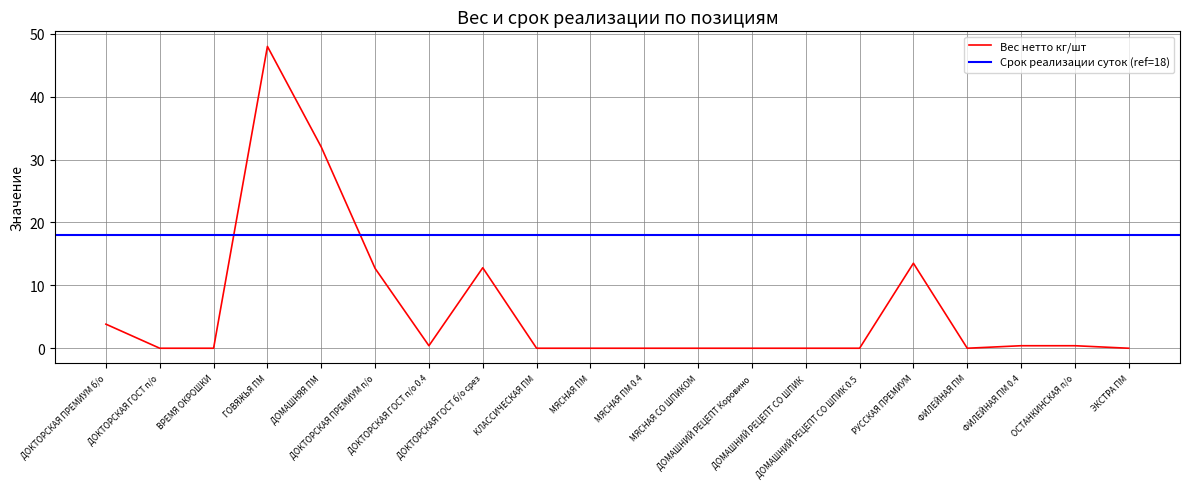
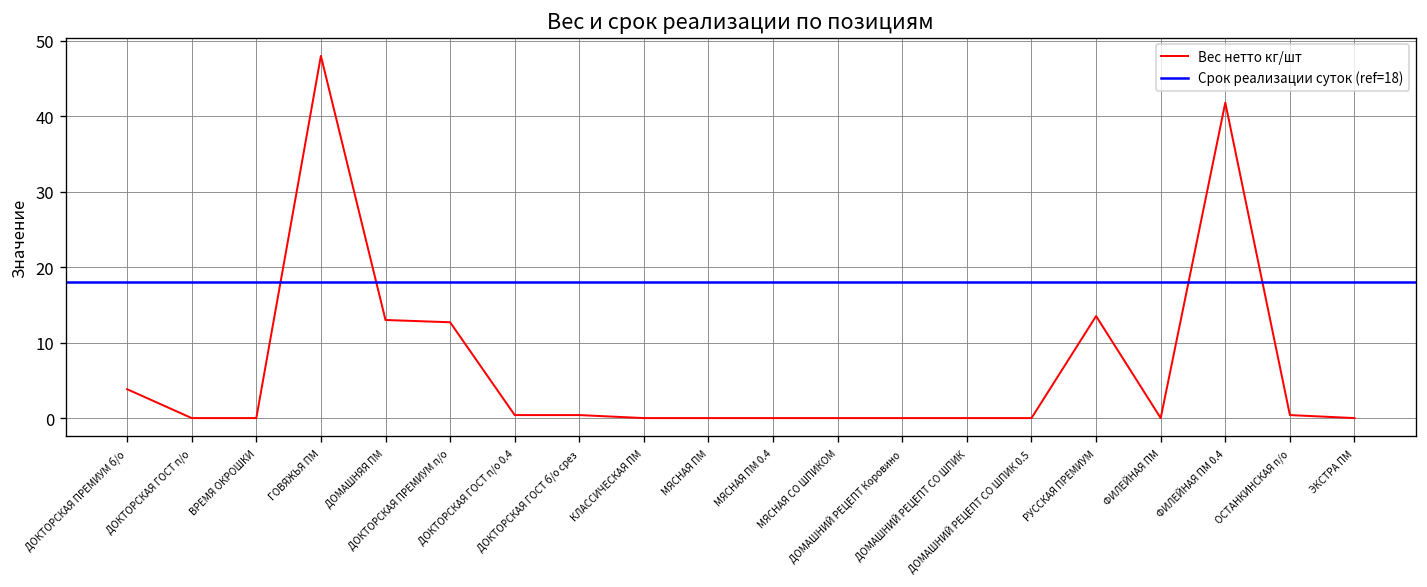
  {
    "ДОКТОРСКАЯ ПРЕМИУМ б/о": 4,
    "ДОКТОРСКАЯ ГОСТ п/о": 0,
    "ВРЕМЯ ОКРОШКИ": 0,
    "ГОВЯЖЬЯ ПМ": 48,
-   "ДОМАШНЯЯ ПМ": 32,
+   "ДОМАШНЯЯ ПМ": 13,
    "ДОКТОРСКАЯ ПРЕМИУМ п/о": 13,
    "ДОКТОРСКАЯ ГОСТ п/о 0.4": 0,
-   "ДОКТОРСКАЯ ГОСТ б/о срез": 13,
+   "ДОКТОРСКАЯ ГОСТ б/о срез": 0,
    "КЛАССИЧЕСКАЯ ПМ": 0,
    "МЯСНАЯ ПМ": 0,
    "МЯСНАЯ ПМ 0.4": 0,
    "МЯСНАЯ СО ШПИКОМ": 0,
    "ДОМАШНИЙ РЕЦЕПТ Коровино": 0,
    "ДОМАШНИЙ РЕЦЕПТ СО ШПИК": 0,
    "ДОМАШНИЙ РЕЦЕПТ СО ШПИК 0.5": 0,
    "РУССКАЯ ПРЕМИУМ": 14,
    "ФИЛЕЙНАЯ ПМ": 0,
-   "ФИЛЕЙНАЯ ПМ 0.4": 0,
+   "ФИЛЕЙНАЯ ПМ 0.4": 42,
    "ОСТАНКИНСКАЯ п/о": 0,
    "ЭКСТРА ПМ": 0
  }
